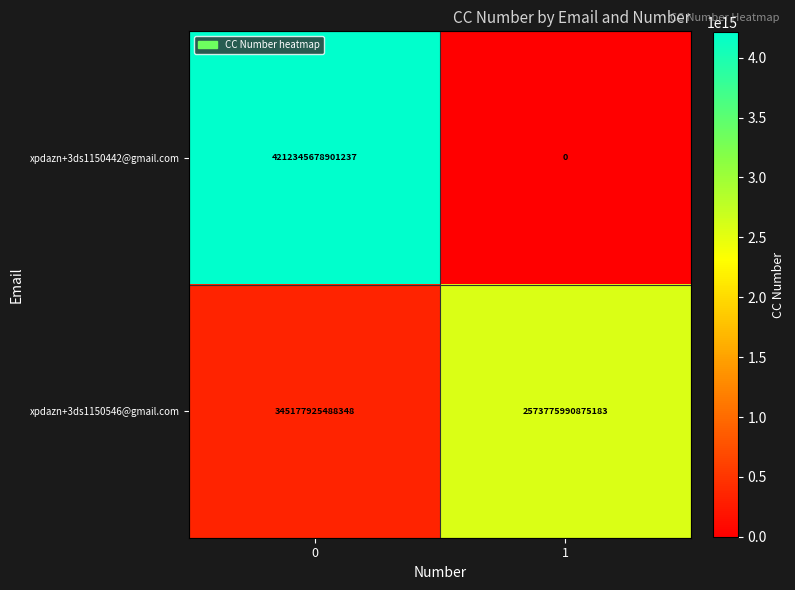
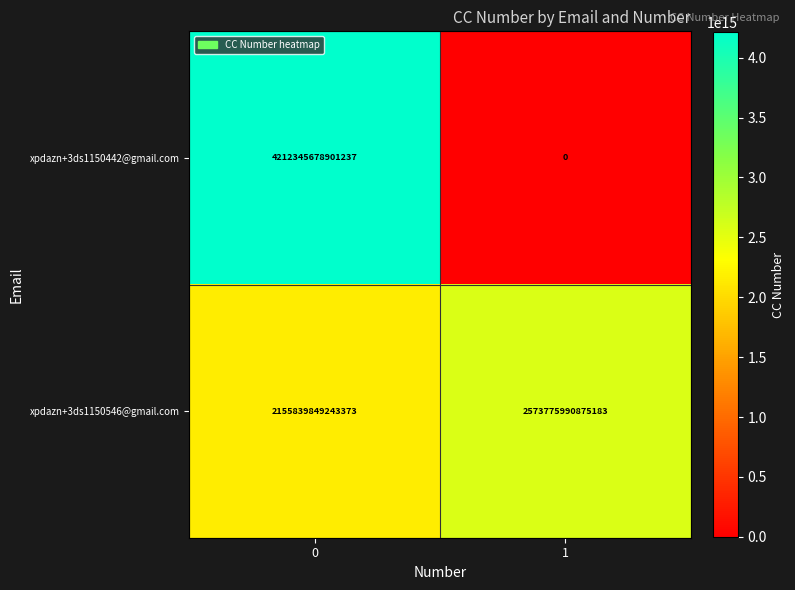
  {
    "xpdazn+3ds1150442@gmail.com": {
      "0": 4212345678901237,
      "1": 0
    },
    "xpdazn+3ds1150546@gmail.com": {
-     "0": 345177925488348,
+     "0": 2155839849243373,
      "1": 2573775990875183
    }
  }
